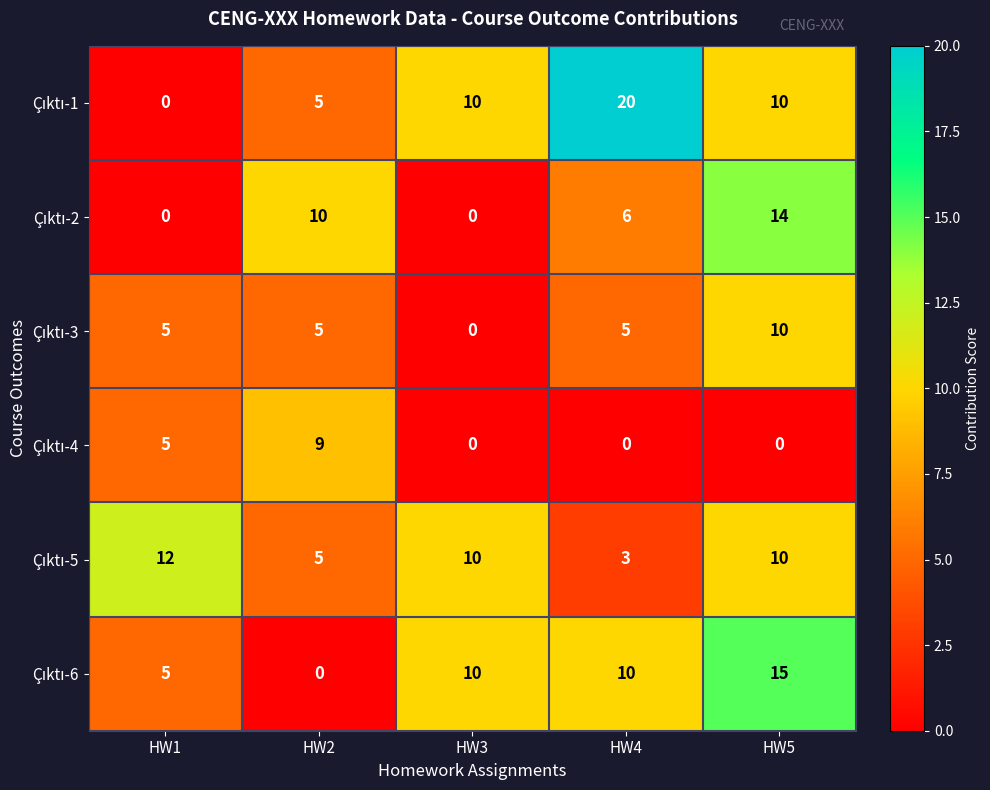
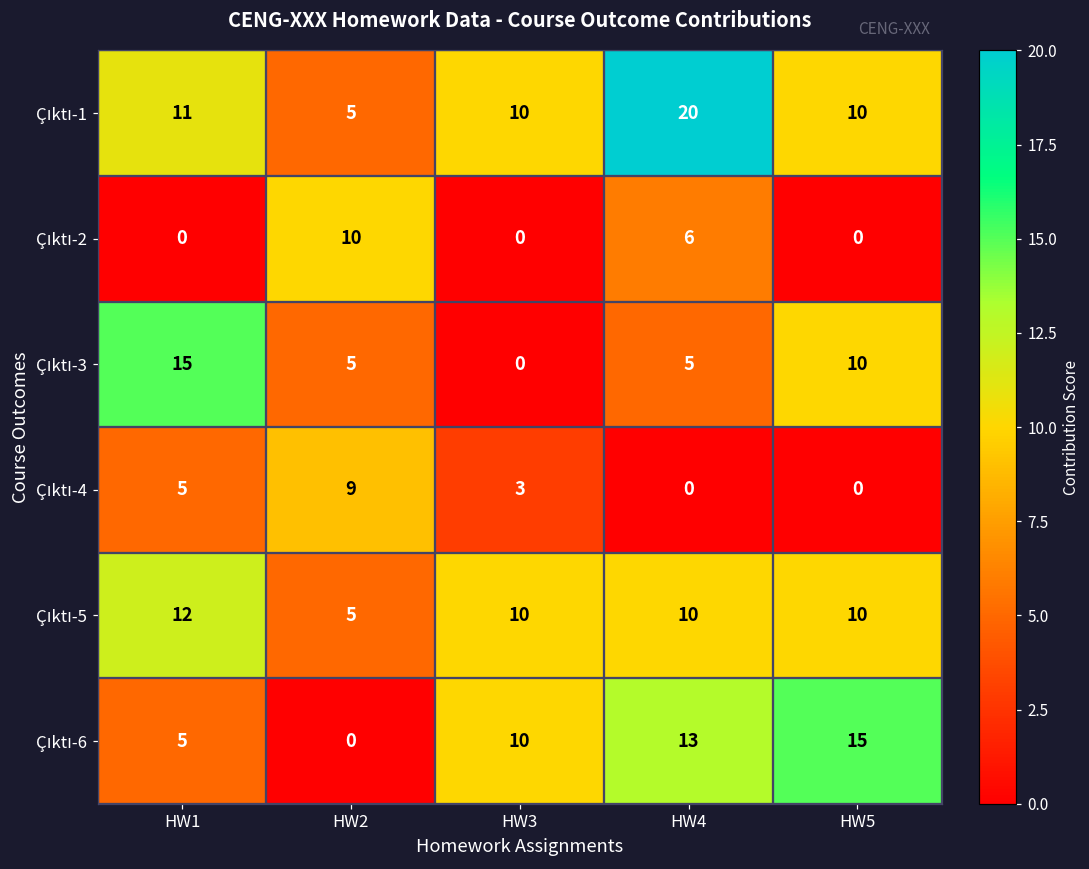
  {
    "Çıktı-1": {
-     "HW1": 0,
+     "HW1": 11,
      "HW2": 5,
      "HW3": 10,
      "HW4": 20,
      "HW5": 10
    },
    "Çıktı-2": {
      "HW1": 0,
      "HW2": 10,
      "HW3": 0,
      "HW4": 6,
-     "HW5": 14
+     "HW5": 0
    },
    "Çıktı-3": {
-     "HW1": 5,
+     "HW1": 15,
      "HW2": 5,
      "HW3": 0,
      "HW4": 5,
      "HW5": 10
    },
    "Çıktı-4": {
      "HW1": 5,
      "HW2": 9,
-     "HW3": 0,
+     "HW3": 3,
      "HW4": 0,
      "HW5": 0
    },
    "Çıktı-5": {
      "HW1": 12,
      "HW2": 5,
      "HW3": 10,
-     "HW4": 3,
+     "HW4": 10,
      "HW5": 10
    },
    "Çıktı-6": {
      "HW1": 5,
      "HW2": 0,
      "HW3": 10,
-     "HW4": 10,
+     "HW4": 13,
      "HW5": 15
    }
  }
